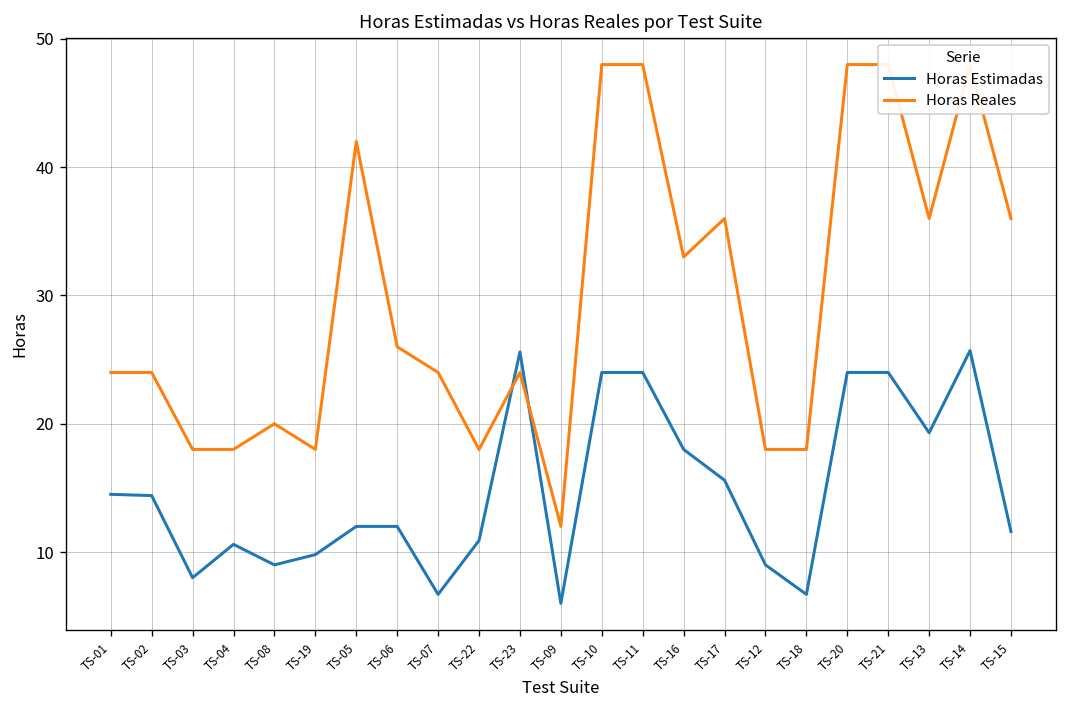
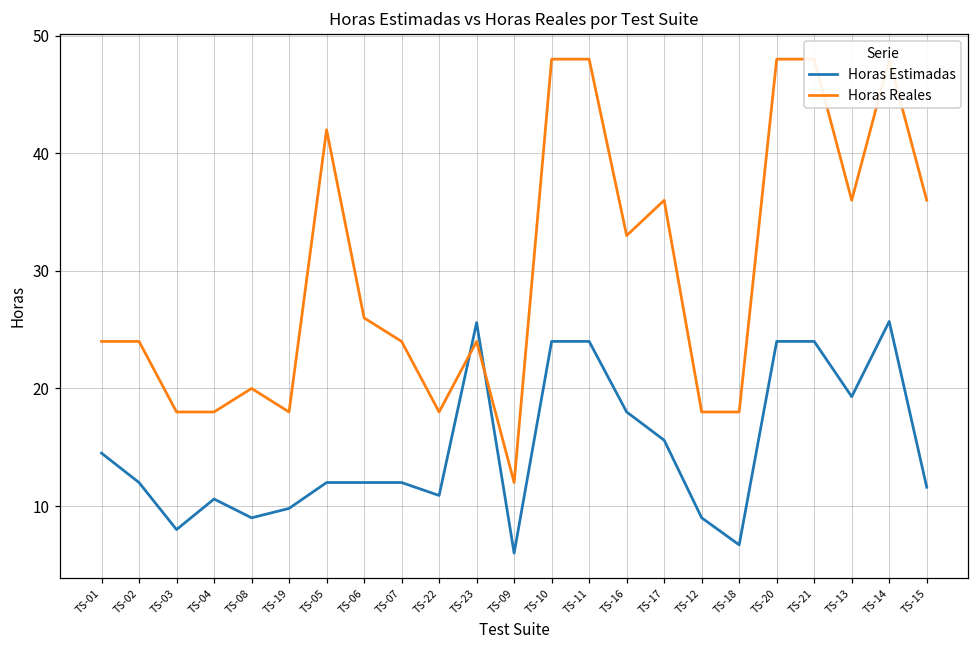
  {
    "Horas Estimadas": {
      "TS-01": 14.5,
-     "TS-02": 14.4,
+     "TS-02": 12.0,
      "TS-03": 8.0,
      "TS-04": 10.6,
      "TS-08": 9.0,
      "TS-19": 9.8,
      "TS-05": 12.0,
      "TS-06": 12.0,
-     "TS-07": 6.7,
+     "TS-07": 12.0,
      "TS-22": 10.9,
      "TS-23": 25.6,
      "TS-09": 6.0,
      "TS-10": 24.0,
      "TS-11": 24.0,
      "TS-16": 18.0,
      "TS-17": 15.6,
      "TS-12": 9.0,
      "TS-18": 6.7,
      "TS-20": 24.0,
      "TS-21": 24.0,
      "TS-13": 19.3,
      "TS-14": 25.7,
      "TS-15": 11.6
    },
    "Horas Reales": {
      "TS-01": 24.0,
      "TS-02": 24.0,
      "TS-03": 18.0,
      "TS-04": 18.0,
      "TS-08": 20.0,
      "TS-19": 18.0,
      "TS-05": 42.0,
      "TS-06": 26.0,
      "TS-07": 24.0,
      "TS-22": 18.0,
      "TS-23": 24.0,
      "TS-09": 12.0,
      "TS-10": 48.0,
      "TS-11": 48.0,
      "TS-16": 33.0,
      "TS-17": 36.0,
      "TS-12": 18.0,
      "TS-18": 18.0,
      "TS-20": 48.0,
      "TS-13": 36.0,
      "TS-15": 36.0
    }
  }
